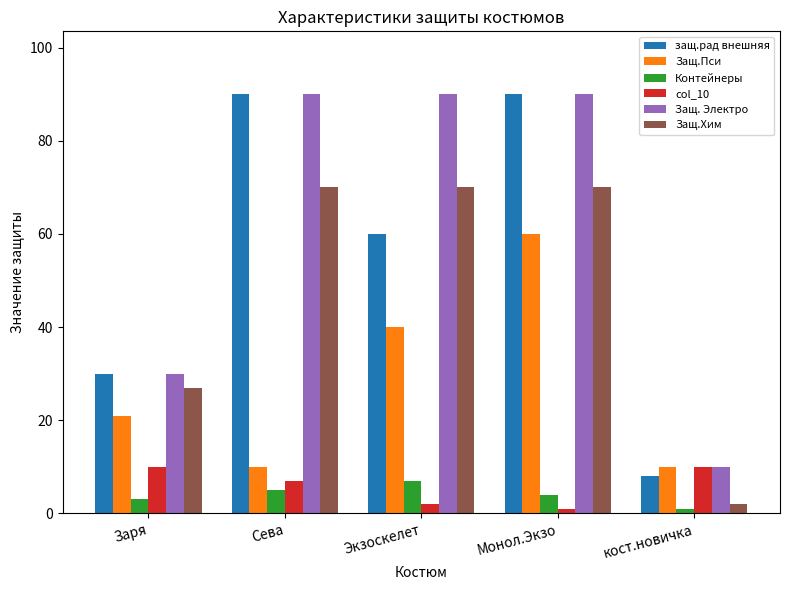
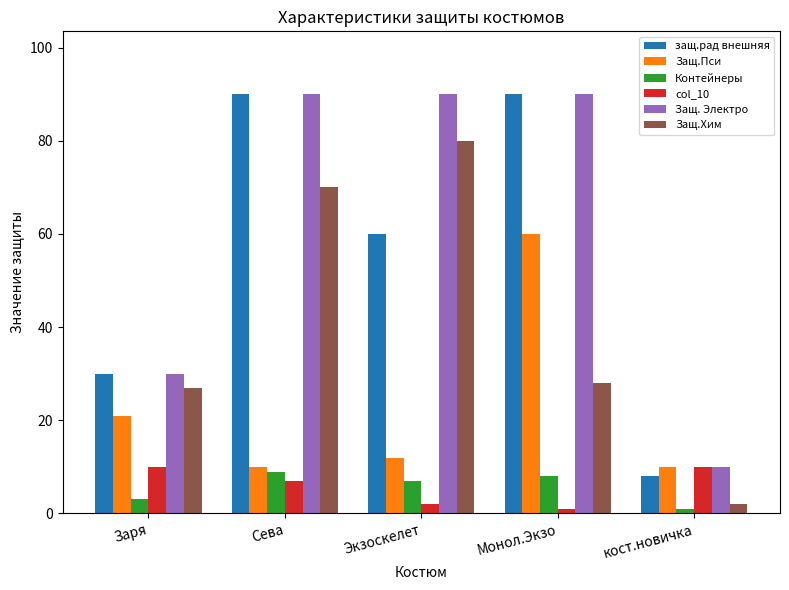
  {
    "защ.рад внешняя": {
      "Заря": 30,
      "Сева": 90,
      "Экзоскелет": 60,
      "Монол.Экзо": 90,
      "кост.новичка": 8
    },
    "Защ.Пси": {
      "Заря": 21,
      "Сева": 10,
-     "Экзоскелет": 40,
+     "Экзоскелет": 12,
      "Монол.Экзо": 60,
      "кост.новичка": 10
    },
    "Контейнеры": {
      "Заря": 3,
-     "Сева": 5,
+     "Сева": 9,
      "Экзоскелет": 7,
-     "Монол.Экзо": 4,
+     "Монол.Экзо": 8,
      "кост.новичка": 1
    },
    "col_10": {
      "Заря": 10,
      "Сева": 7,
      "Экзоскелет": 2,
      "Монол.Экзо": 1,
      "кост.новичка": 10
    },
    "Защ. Электро": {
      "Заря": 30,
      "Сева": 90,
      "Экзоскелет": 90,
      "Монол.Экзо": 90,
      "кост.новичка": 10
    },
    "Защ.Хим": {
      "Заря": 27,
      "Сева": 70,
-     "Экзоскелет": 70,
-     "Монол.Экзо": 70,
+     "Экзоскелет": 80,
+     "Монол.Экзо": 28,
      "кост.новичка": 2
    }
  }
